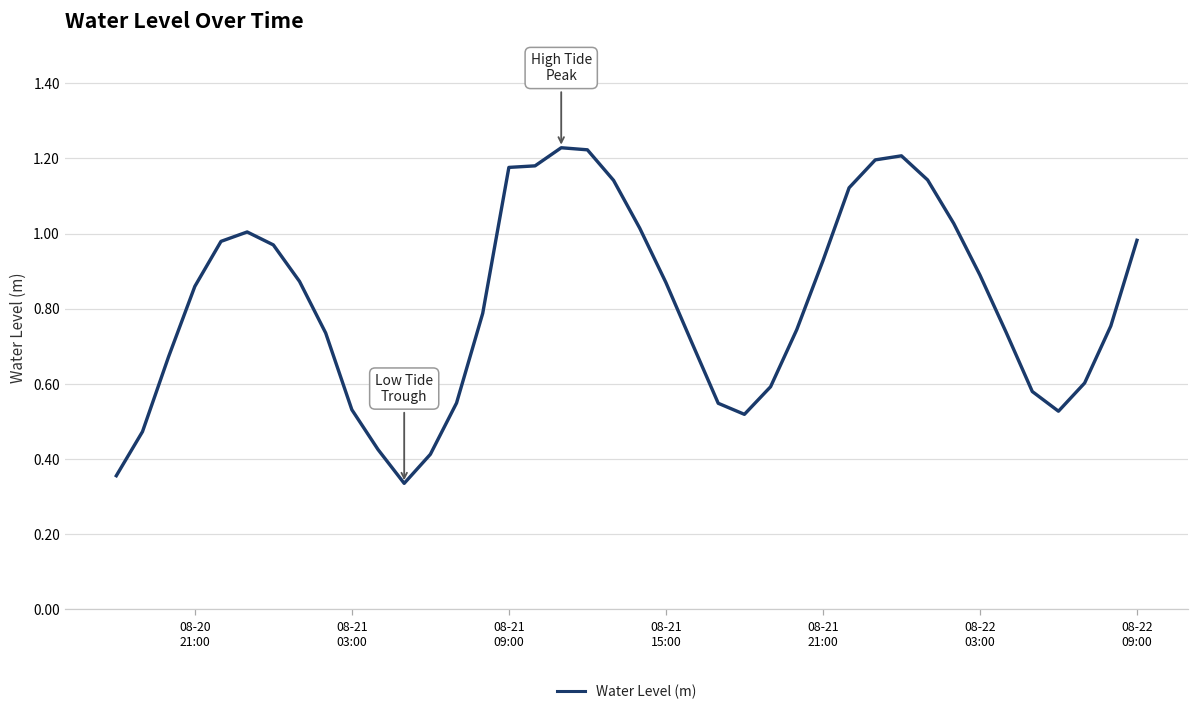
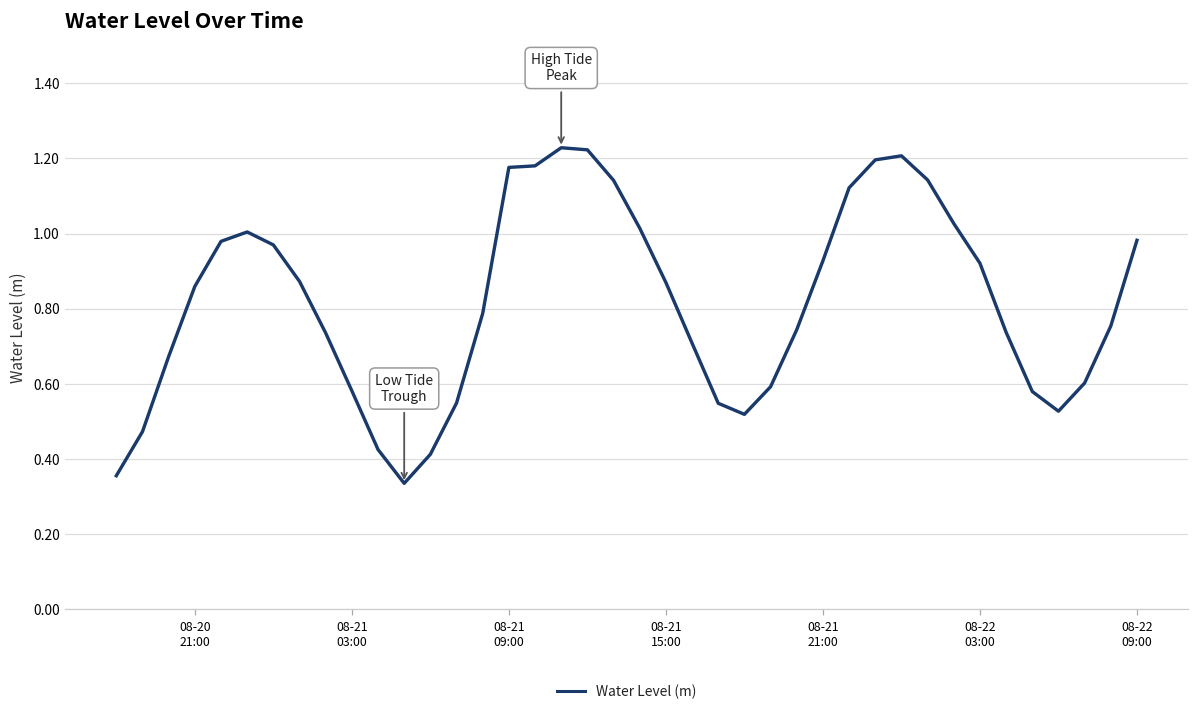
  {
    "08-20 21:00": 0.86,
-   "08-21 03:00": 0.53,
+   "08-21 03:00": 0.58,
    "08-21 09:00": 1.18,
    "08-21 15:00": 0.87,
    "08-21 21:00": 0.93,
-   "08-22 03:00": 0.89,
+   "08-22 03:00": 0.92,
    "08-22 09:00": 0.98
  }
